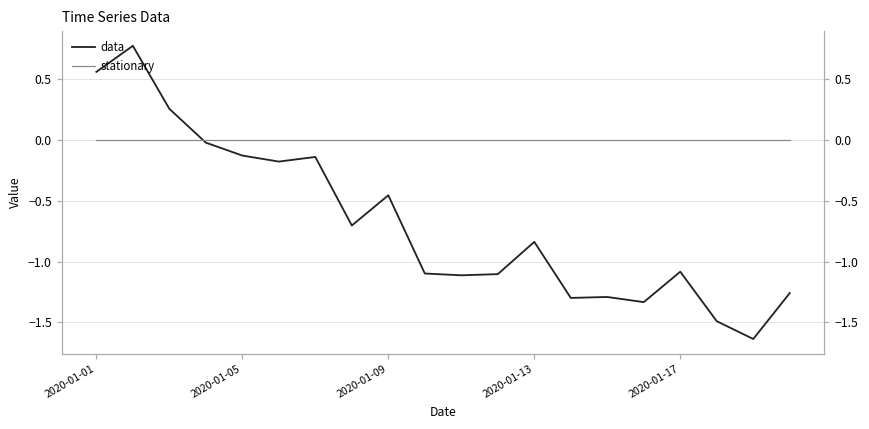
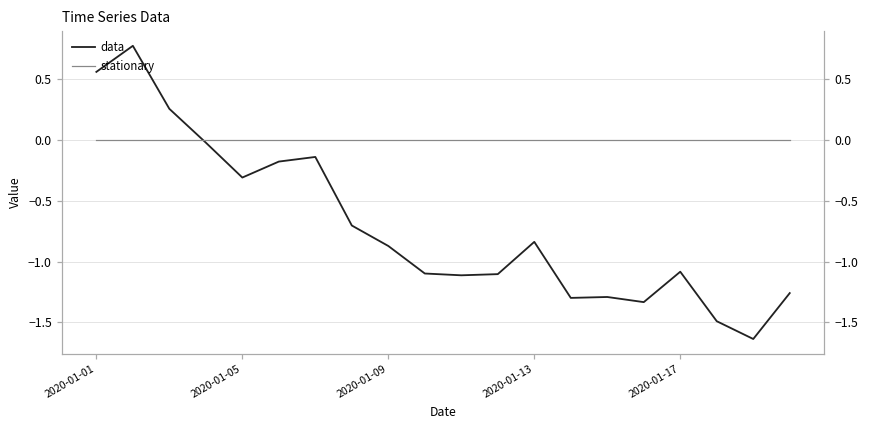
  {
    "data": {
      "2020-01-01": 0.56,
-     "2020-01-05": -0.13,
-     "2020-01-09": -0.45,
+     "2020-01-05": -0.31,
+     "2020-01-09": -0.87,
      "2020-01-13": -0.84,
      "2020-01-17": -1.08
    },
    "stationary": {
      "2020-01-01": 0.00,
      "2020-01-05": 0.00,
      "2020-01-09": 0.00,
      "2020-01-13": 0.00,
      "2020-01-17": 0.00
    }
  }
